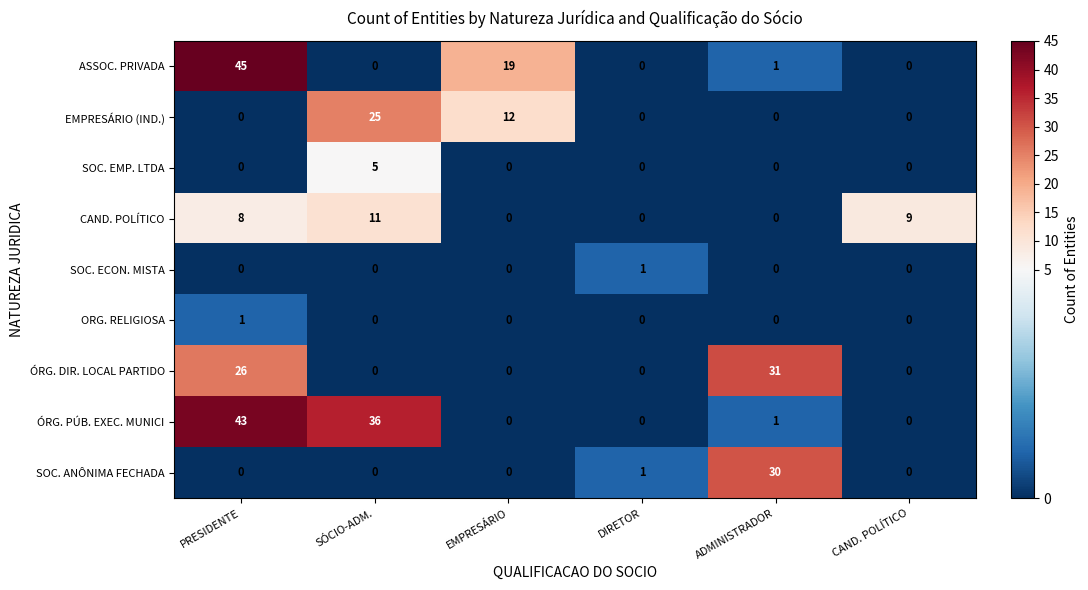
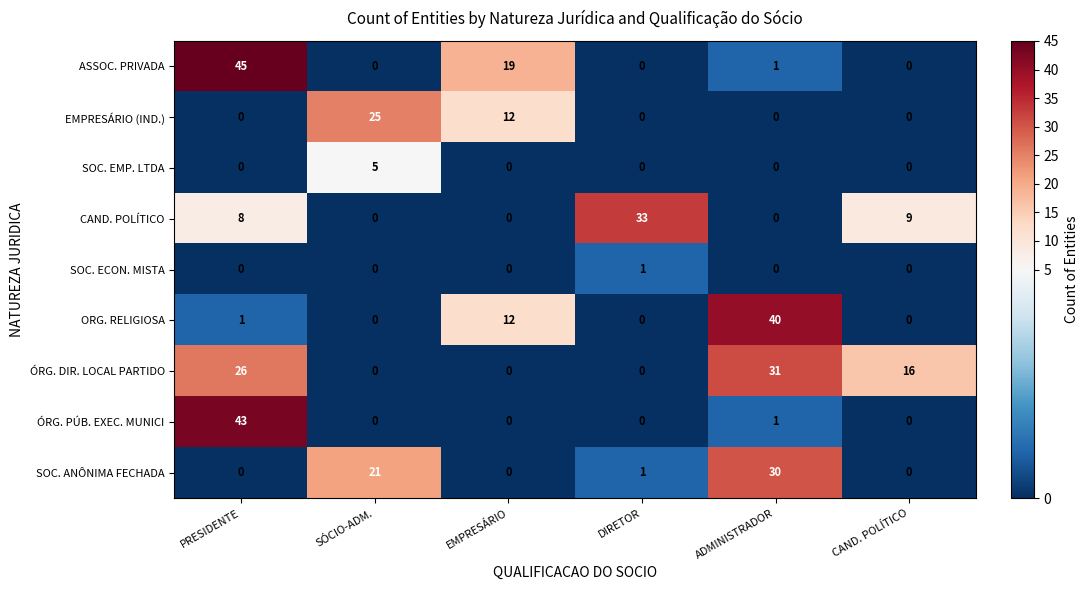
  {
    "ASSOC. PRIVADA": {
      "PRESIDENTE": 45,
      "SÓCIO-ADM.": 0,
      "EMPRESÁRIO": 19,
      "DIRETOR": 0,
      "ADMINISTRADOR": 1,
      "CAND. POLÍTICO": 0
    },
    "EMPRESÁRIO (IND.)": {
      "PRESIDENTE": 0,
      "SÓCIO-ADM.": 25,
      "EMPRESÁRIO": 12,
      "DIRETOR": 0,
      "ADMINISTRADOR": 0,
      "CAND. POLÍTICO": 0
    },
    "SOC. EMP. LTDA": {
      "PRESIDENTE": 0,
      "SÓCIO-ADM.": 5,
      "EMPRESÁRIO": 0,
      "DIRETOR": 0,
      "ADMINISTRADOR": 0,
      "CAND. POLÍTICO": 0
    },
    "CAND. POLÍTICO": {
      "PRESIDENTE": 8,
-     "SÓCIO-ADM.": 11,
+     "SÓCIO-ADM.": 0,
      "EMPRESÁRIO": 0,
-     "DIRETOR": 0,
+     "DIRETOR": 33,
      "ADMINISTRADOR": 0,
      "CAND. POLÍTICO": 9
    },
    "SOC. ECON. MISTA": {
      "PRESIDENTE": 0,
      "SÓCIO-ADM.": 0,
      "EMPRESÁRIO": 0,
      "DIRETOR": 1,
      "ADMINISTRADOR": 0,
      "CAND. POLÍTICO": 0
    },
    "ORG. RELIGIOSA": {
      "PRESIDENTE": 1,
      "SÓCIO-ADM.": 0,
-     "EMPRESÁRIO": 0,
+     "EMPRESÁRIO": 12,
      "DIRETOR": 0,
-     "ADMINISTRADOR": 0,
+     "ADMINISTRADOR": 40,
      "CAND. POLÍTICO": 0
    },
    "ÓRG. DIR. LOCAL PARTIDO": {
      "PRESIDENTE": 26,
      "SÓCIO-ADM.": 0,
      "EMPRESÁRIO": 0,
      "DIRETOR": 0,
      "ADMINISTRADOR": 31,
-     "CAND. POLÍTICO": 0
+     "CAND. POLÍTICO": 16
    },
    "ÓRG. PÚB. EXEC. MUNICI": {
      "PRESIDENTE": 43,
-     "SÓCIO-ADM.": 36,
+     "SÓCIO-ADM.": 0,
      "EMPRESÁRIO": 0,
      "DIRETOR": 0,
      "ADMINISTRADOR": 1,
      "CAND. POLÍTICO": 0
    },
    "SOC. ANÔNIMA FECHADA": {
      "PRESIDENTE": 0,
-     "SÓCIO-ADM.": 0,
+     "SÓCIO-ADM.": 21,
      "EMPRESÁRIO": 0,
      "DIRETOR": 1,
      "ADMINISTRADOR": 30,
      "CAND. POLÍTICO": 0
    }
  }
